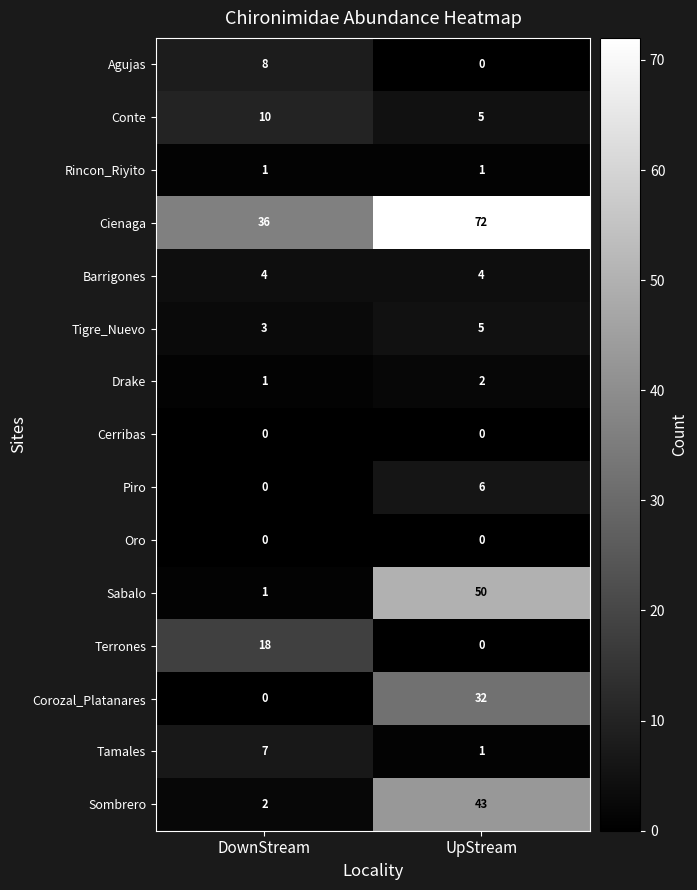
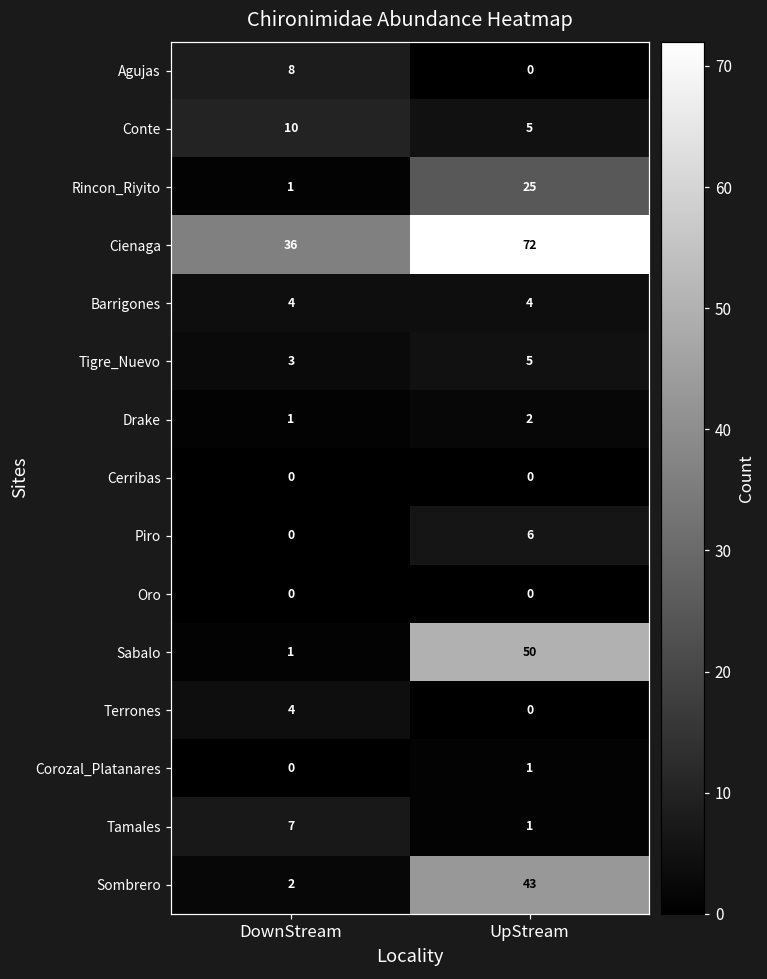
  {
    "Agujas": {
      "DownStream": 8,
      "UpStream": 0
    },
    "Conte": {
      "DownStream": 10,
      "UpStream": 5
    },
    "Rincon_Riyito": {
      "DownStream": 1,
-     "UpStream": 1
+     "UpStream": 25
    },
    "Cienaga": {
      "DownStream": 36,
      "UpStream": 72
    },
    "Barrigones": {
      "DownStream": 4,
      "UpStream": 4
    },
    "Tigre_Nuevo": {
      "DownStream": 3,
      "UpStream": 5
    },
    "Drake": {
      "DownStream": 1,
      "UpStream": 2
    },
    "Cerribas": {
      "DownStream": 0,
      "UpStream": 0
    },
    "Piro": {
      "DownStream": 0,
      "UpStream": 6
    },
    "Oro": {
      "DownStream": 0,
      "UpStream": 0
    },
    "Sabalo": {
      "DownStream": 1,
      "UpStream": 50
    },
    "Terrones": {
-     "DownStream": 18,
+     "DownStream": 4,
      "UpStream": 0
    },
    "Corozal_Platanares": {
      "DownStream": 0,
-     "UpStream": 32
+     "UpStream": 1
    },
    "Tamales": {
      "DownStream": 7,
      "UpStream": 1
    },
    "Sombrero": {
      "DownStream": 2,
      "UpStream": 43
    }
  }
